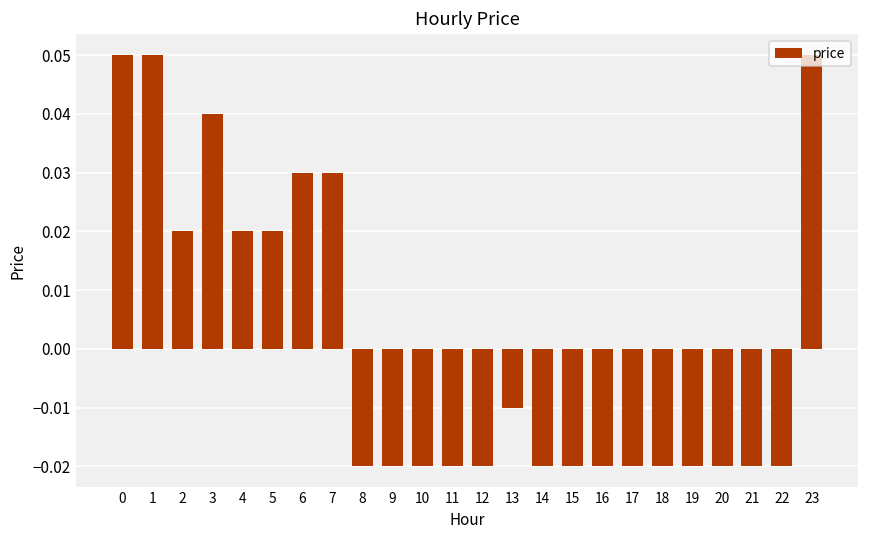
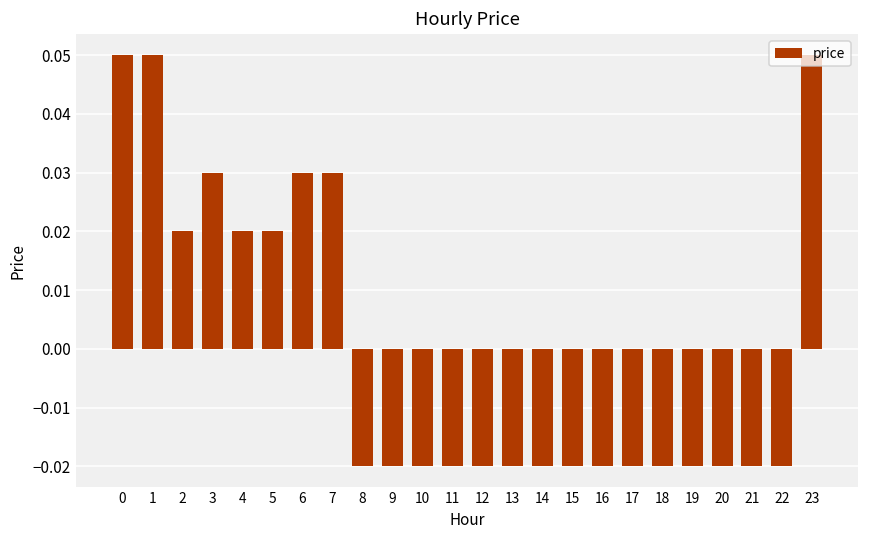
  {
    "0": 0.05,
    "1": 0.05,
    "2": 0.02,
-   "3": 0.04,
+   "3": 0.03,
    "4": 0.02,
    "5": 0.02,
    "6": 0.03,
    "7": 0.03,
    "8": -0.02,
    "9": -0.02,
    "10": -0.02,
    "11": -0.02,
    "12": -0.02,
-   "13": -0.01,
+   "13": -0.02,
    "14": -0.02,
    "15": -0.02,
    "16": -0.02,
    "17": -0.02,
    "18": -0.02,
    "19": -0.02,
    "20": -0.02,
    "21": -0.02,
    "22": -0.02
  }
